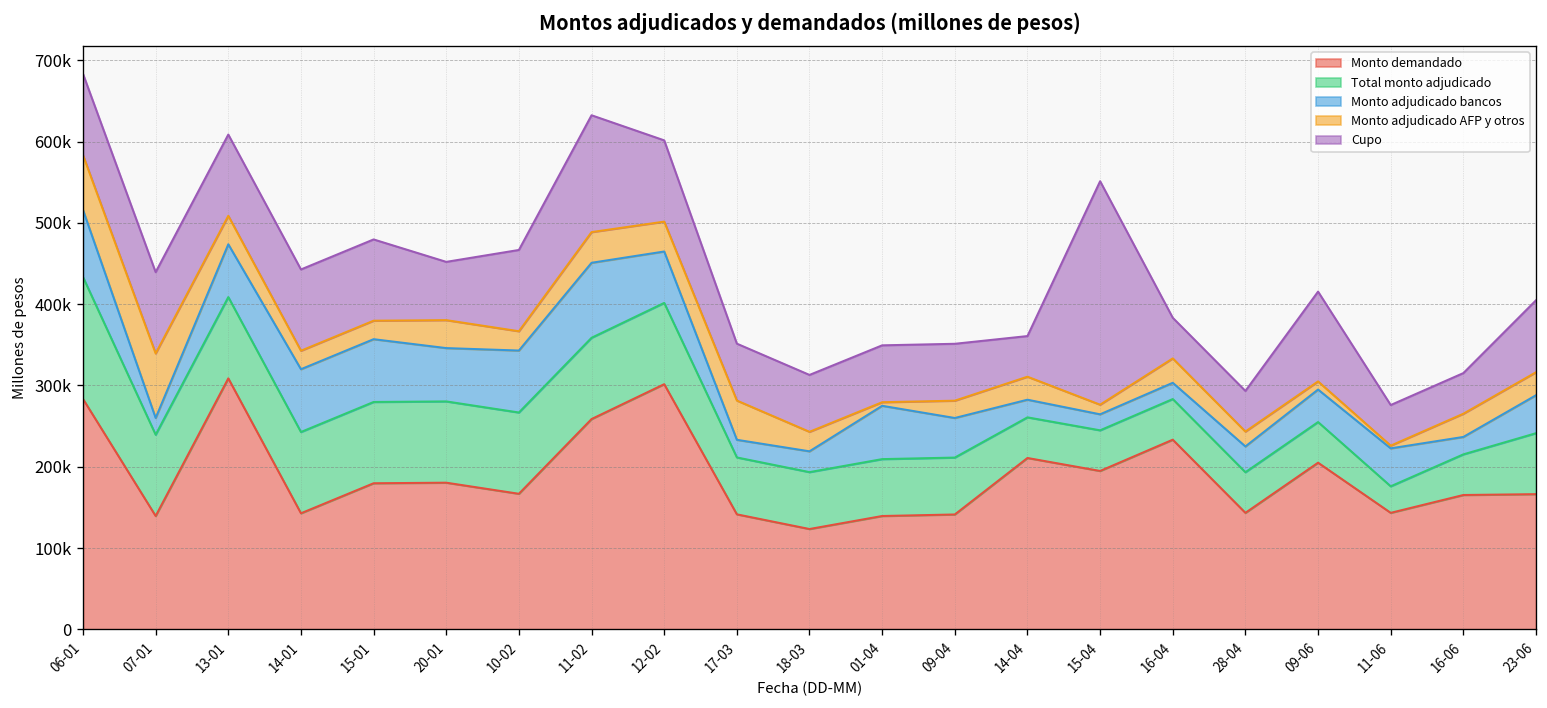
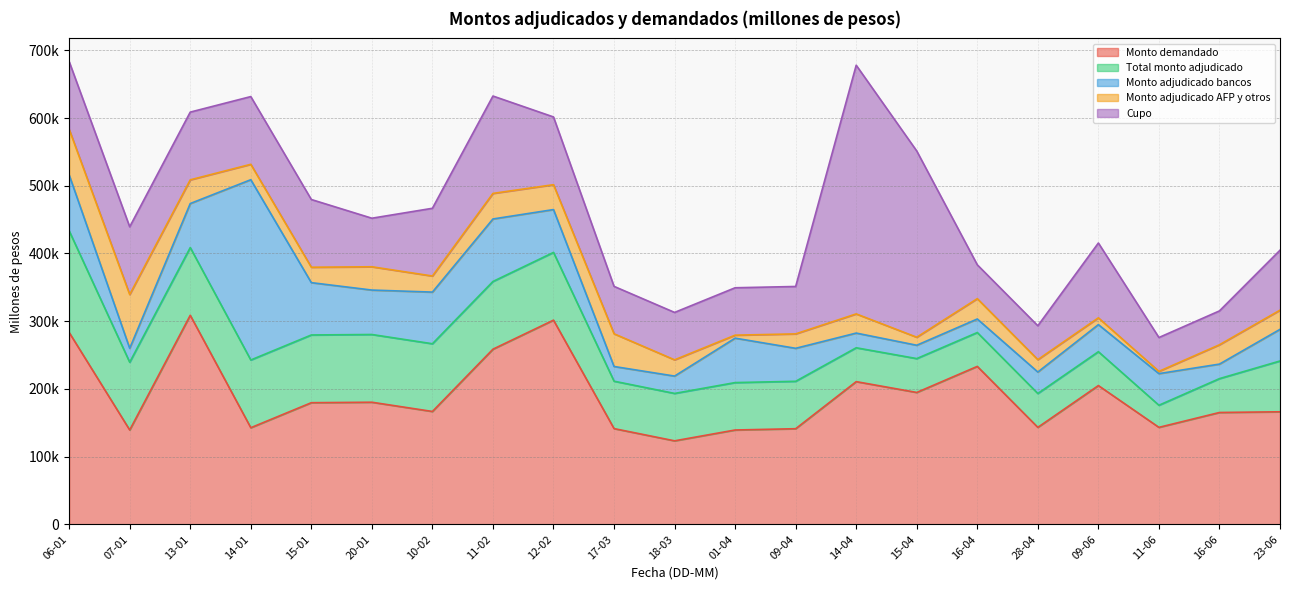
  {
    "Monto demandado": {
      "06-01": 280000,
      "07-01": 140000,
      "13-01": 310000,
      "14-01": 140000,
      "15-01": 180000,
      "20-01": 180000,
      "10-02": 170000,
      "11-02": 260000,
      "12-02": 300000,
      "17-03": 140000,
      "18-03": 120000,
      "01-04": 140000,
      "09-04": 140000,
      "14-04": 210000,
      "15-04": 190000,
      "16-04": 230000,
      "28-04": 140000,
      "09-06": 210000,
      "11-06": 140000,
      "16-06": 170000,
      "23-06": 170000
    },
    "Total monto adjudicado": {
      "06-01": 150000,
      "07-01": 100000,
      "13-01": 100000,
      "14-01": 100000,
      "15-01": 100000,
      "20-01": 100000,
      "10-02": 100000,
      "11-02": 100000,
      "12-02": 100000,
      "17-03": 70000,
      "18-03": 70000,
      "01-04": 70000,
      "09-04": 70000,
      "14-04": 50000,
      "15-04": 50000,
      "16-04": 50000,
      "28-04": 50000,
      "09-06": 50000,
      "11-06": 30000,
      "16-06": 50000,
      "23-06": 80000
    },
    "Monto adjudicado bancos": {
      "06-01": 80000,
      "07-01": 20000,
      "13-01": 70000,
-     "14-01": 80000,
+     "14-01": 270000,
      "15-01": 80000,
      "20-01": 70000,
      "10-02": 80000,
      "11-02": 90000,
      "12-02": 60000,
      "17-03": 20000,
      "18-03": 30000,
      "01-04": 70000,
      "09-04": 50000,
      "14-04": 20000,
      "15-04": 20000,
      "16-04": 20000,
      "28-04": 30000,
      "09-06": 40000,
      "16-06": 20000,
      "23-06": 50000
    },
    "Monto adjudicado AFP y otros": {
      "06-01": 70000,
      "07-01": 80000,
      "13-01": 40000,
      "14-01": 20000,
      "15-01": 20000,
      "20-01": 30000,
      "10-02": 20000,
      "11-02": 40000,
      "12-02": 40000,
      "17-03": 50000,
      "18-03": 20000,
      "01-04": 0,
      "09-04": 20000,
      "14-04": 30000,
      "15-04": 10000,
      "16-04": 30000,
      "28-04": 20000,
      "09-06": 10000,
      "16-06": 30000,
      "23-06": 30000
    },
    "Cupo": {
      "06-01": 100000,
      "07-01": 100000,
      "13-01": 100000,
      "14-01": 100000,
      "15-01": 100000,
      "20-01": 70000,
      "10-02": 100000,
      "11-02": 140000,
      "12-02": 100000,
      "17-03": 70000,
      "18-03": 70000,
      "01-04": 70000,
      "09-04": 70000,
-     "14-04": 50000,
+     "14-04": 370000,
      "15-04": 270000,
      "16-04": 50000,
      "28-04": 50000,
      "09-06": 110000,
      "11-06": 50000,
      "16-06": 50000,
      "23-06": 90000
    }
  }
